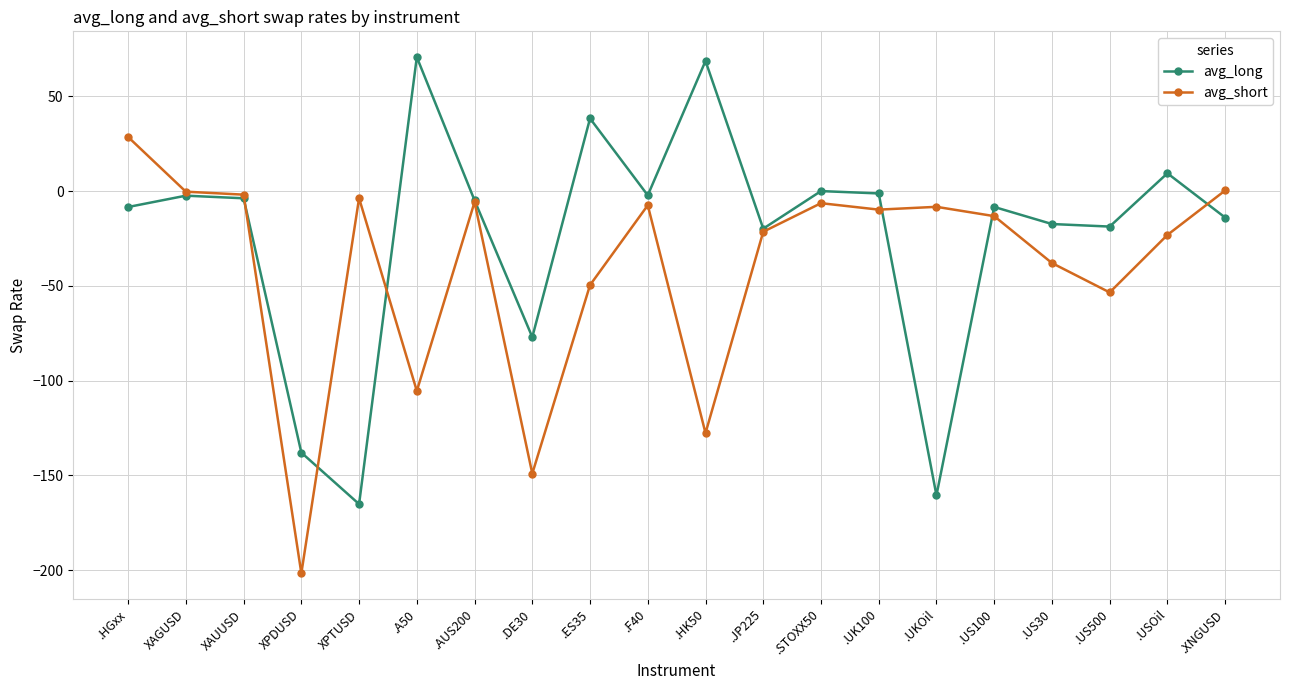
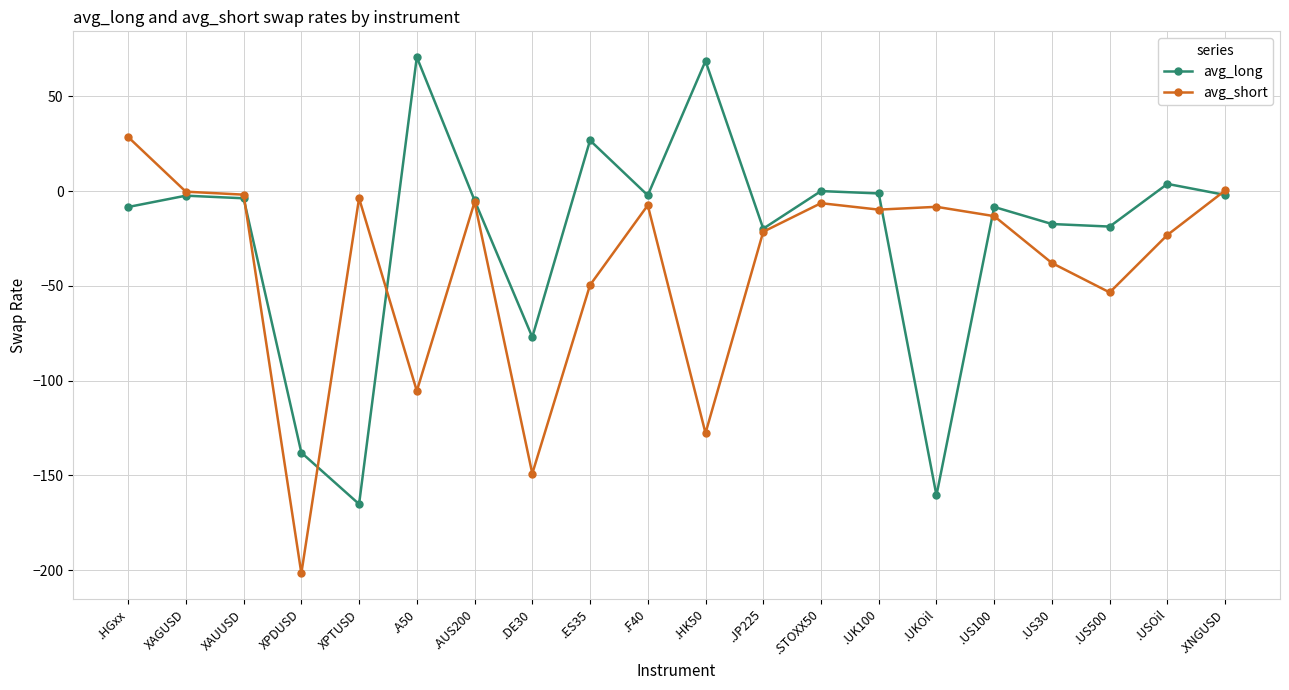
  {
    "avg_long": {
      ".HGxx": -8,
      "XAGUSD": -2,
      "XAUUSD": -4,
      "XPDUSD": -138,
      "XPTUSD": -165,
      ".A50": 71,
      ".DE30": -77,
-     ".ES35": 38,
+     ".ES35": 27,
      ".F40": -2,
      ".HK50": 69,
      ".JP225": -20,
      ".STOXX50": 0,
      ".UK100": -1,
      ".UKOil": -160,
      ".US100": -8,
      ".US30": -17,
      ".US500": -19,
-     ".USOil": 9,
-     ".XNGUSD": -14
+     ".USOil": 4,
+     ".XNGUSD": -2
    },
    "avg_short": {
      ".HGxx": 29,
      "XAGUSD": 0,
      "XAUUSD": -2,
      "XPDUSD": -202,
      "XPTUSD": -4,
      ".A50": -105,
      ".DE30": -149,
      ".ES35": -50,
      ".F40": -7,
      ".HK50": -128,
      ".JP225": -21,
      ".STOXX50": -6,
      ".UK100": -10,
      ".UKOil": -8,
      ".US100": -13,
      ".US30": -38,
      ".US500": -53,
      ".USOil": -23,
      ".XNGUSD": 0
    }
  }
